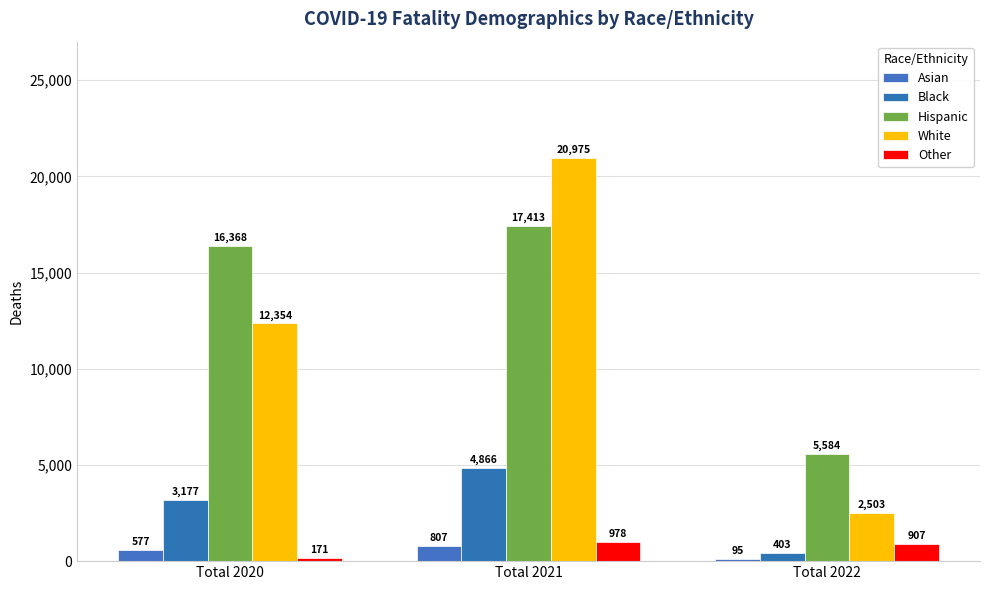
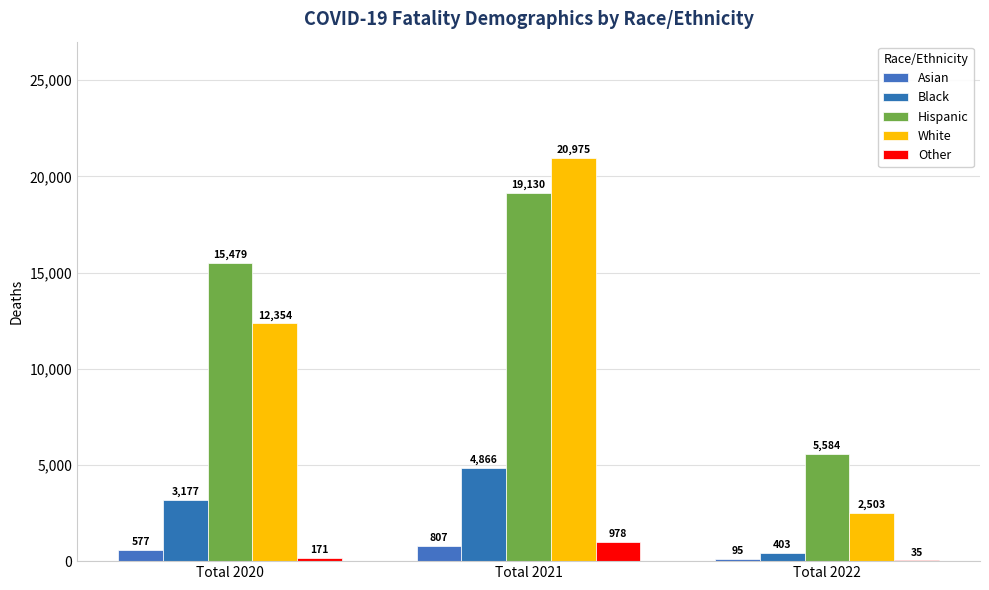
  {
    "Hispanic": {
-     "Total 2020": "16,368",
-     "Total 2021": "17,413",
+     "Total 2020": "15,479",
+     "Total 2021": "19,130",
      "Total 2022": "5,584"
    },
    "White": {
      "Total 2020": "12,354",
      "Total 2021": "20,975",
      "Total 2022": "2,503"
    },
    "Other": {
      "Total 2020": "171",
      "Total 2021": "978",
-     "Total 2022": "907"
+     "Total 2022": "35"
    }
  }
